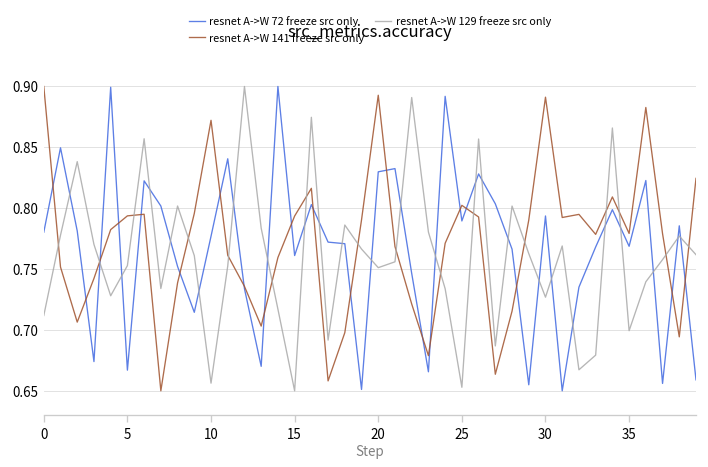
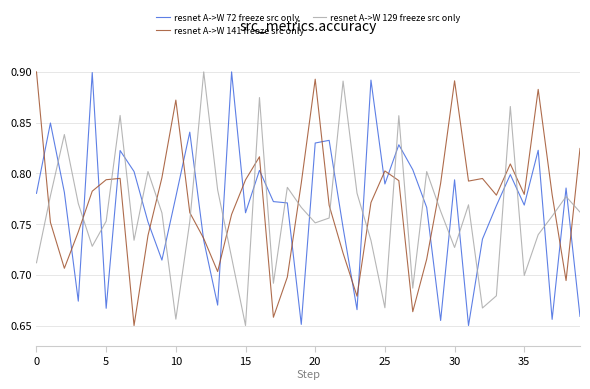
  {
    "resnet A->W 72 freeze src only": {
      "0": 0.780,
      "5": 0.667,
      "10": 0.777,
      "15": 0.761,
      "20": 0.830,
      "25": 0.790,
      "30": 0.794,
      "35": 0.769
    },
    "resnet A->W 141 freeze src only": {
      "0": 0.900,
      "5": 0.794,
      "10": 0.872,
      "15": 0.794,
      "20": 0.893,
      "25": 0.802,
      "30": 0.891,
      "35": 0.779
    },
    "resnet A->W 129 freeze src only": {
      "0": 0.712,
      "5": 0.753,
      "10": 0.656,
      "15": 0.650,
      "20": 0.751,
-     "25": 0.653,
+     "25": 0.668,
      "30": 0.727,
      "35": 0.699
    }
  }
